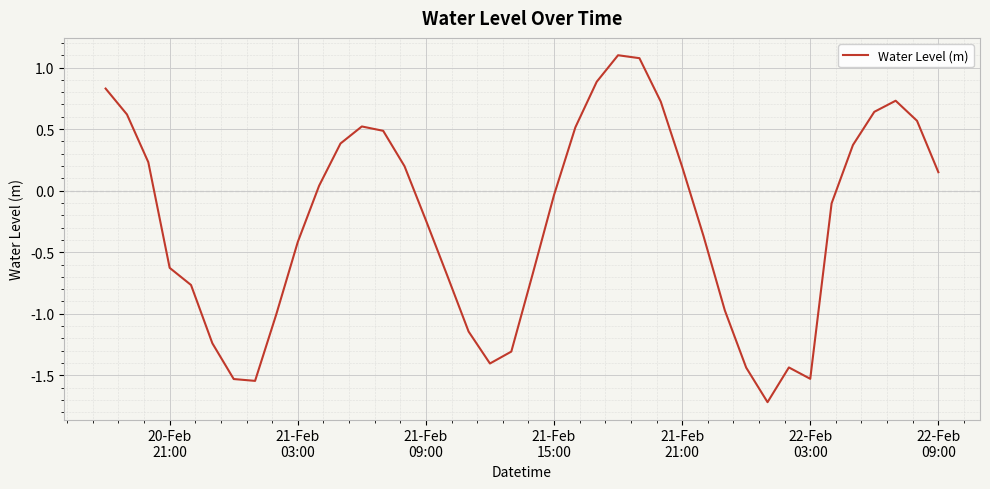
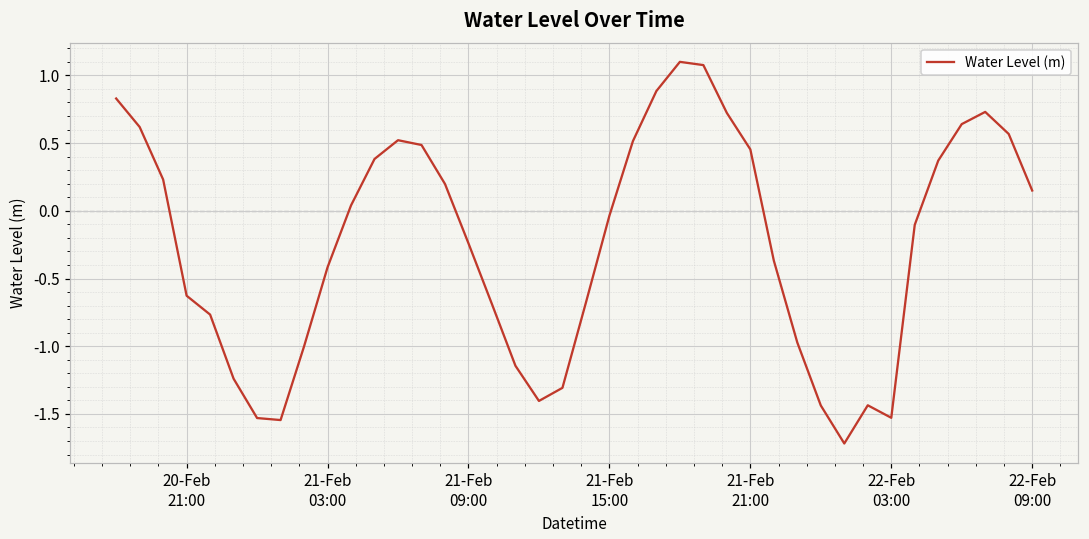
  {
    "20-Feb 21:00": -0.63,
    "21-Feb 03:00": -0.42,
    "21-Feb 09:00": -0.24,
    "21-Feb 15:00": -0.04,
-   "21-Feb 21:00": 0.19,
+   "21-Feb 21:00": 0.45,
    "22-Feb 03:00": -1.53,
    "22-Feb 09:00": 0.15
  }
